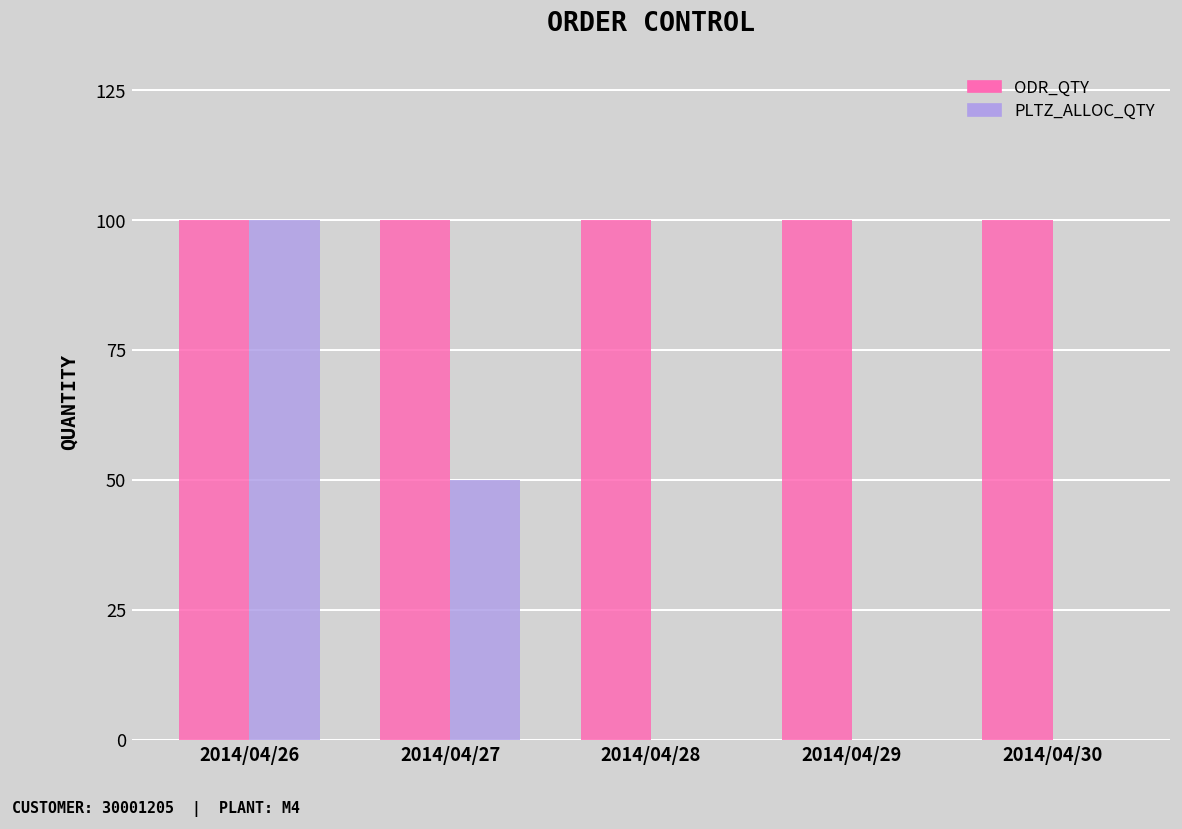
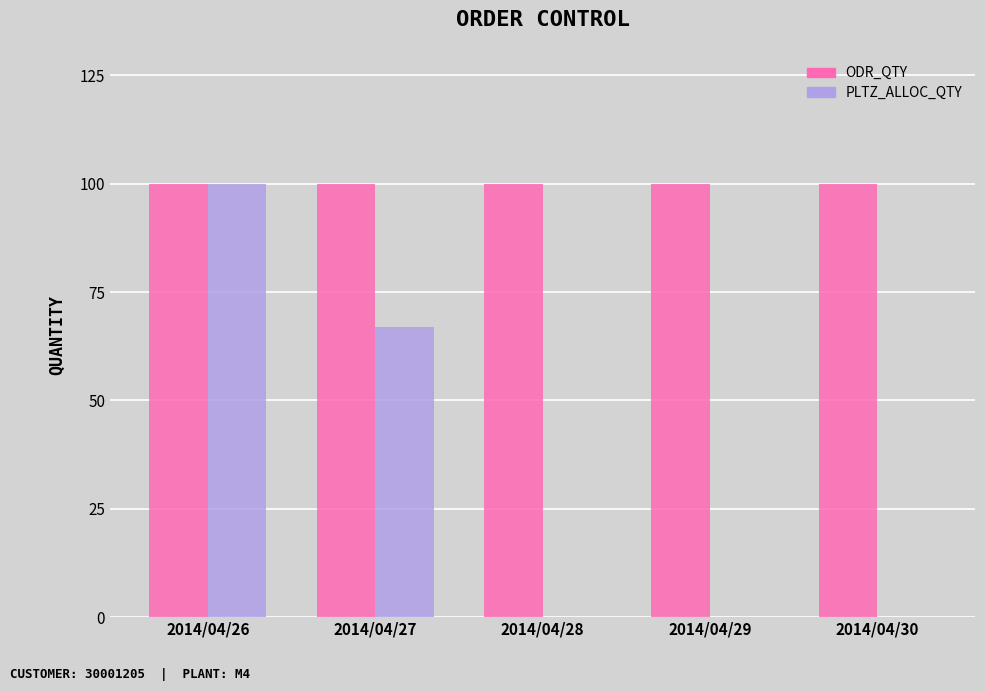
  {
    "ODR_QTY": {
      "2014/04/26": 100,
      "2014/04/27": 100,
      "2014/04/28": 100,
      "2014/04/29": 100,
      "2014/04/30": 100
    },
    "PLTZ_ALLOC_QTY": {
      "2014/04/26": 100,
-     "2014/04/27": 50,
+     "2014/04/27": 67,
      "2014/04/28": 0,
      "2014/04/29": 0,
      "2014/04/30": 0
    }
  }
